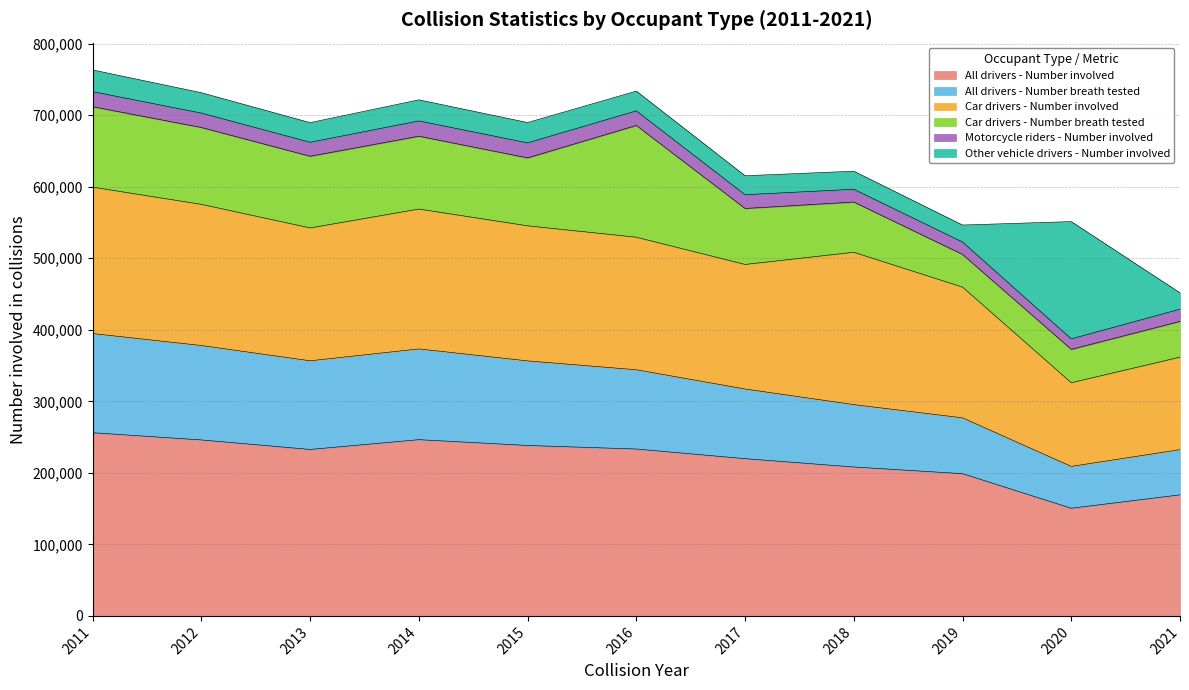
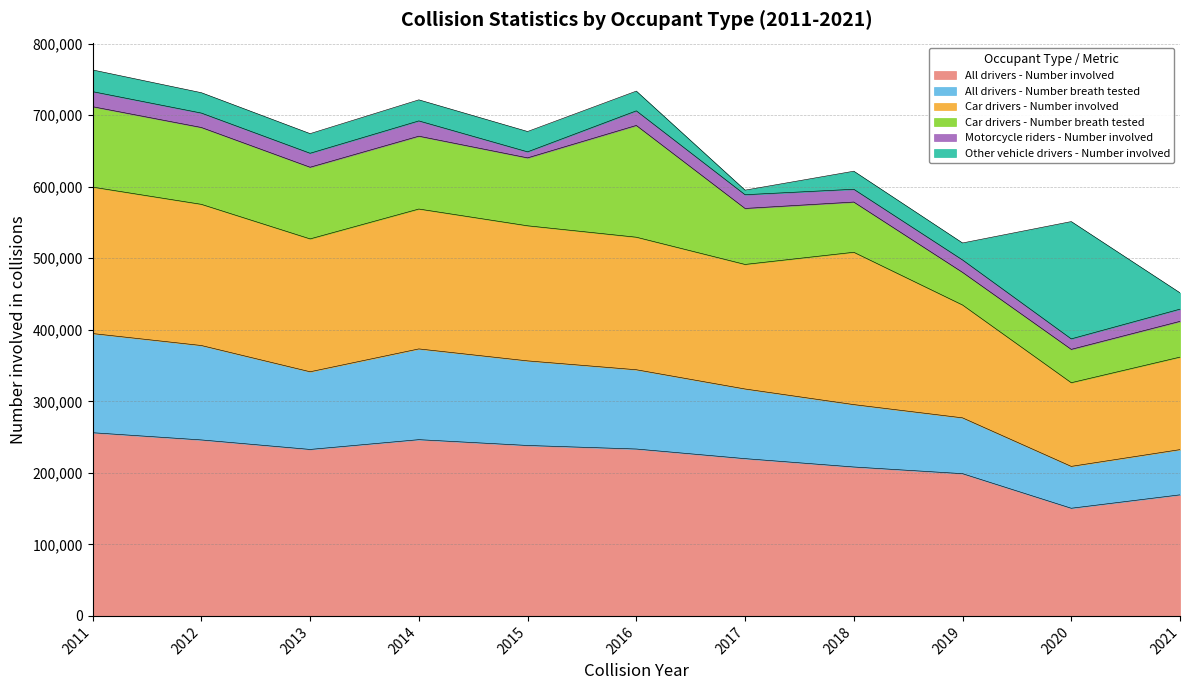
  {
    "All drivers - Number involved": {
      "2011": "260,000",
      "2012": "250,000",
      "2013": "230,000",
      "2014": "250,000",
      "2015": "240,000",
      "2016": "230,000",
      "2017": "220,000",
      "2018": "210,000",
      "2019": "200,000",
      "2020": "150,000",
      "2021": "170,000"
    },
    "All drivers - Number breath tested": {
      "2011": "140,000",
      "2012": "130,000",
-     "2013": "120,000",
+     "2013": "110,000",
      "2014": "130,000",
      "2015": "120,000",
      "2016": "110,000",
      "2017": "100,000",
      "2018": "90,000",
      "2019": "80,000",
      "2020": "60,000",
      "2021": "60,000"
    },
    "Car drivers - Number involved": {
      "2011": "200,000",
      "2012": "200,000",
      "2013": "190,000",
      "2014": "200,000",
      "2015": "190,000",
      "2016": "190,000",
      "2017": "170,000",
      "2018": "210,000",
-     "2019": "180,000",
+     "2019": "160,000",
      "2020": "120,000",
      "2021": "130,000"
    },
    "Car drivers - Number breath tested": {
      "2011": "110,000",
      "2012": "110,000",
      "2013": "100,000",
      "2014": "100,000",
      "2015": "90,000",
      "2016": "160,000",
      "2017": "80,000",
      "2018": "70,000",
      "2019": "50,000",
      "2020": "50,000",
      "2021": "50,000"
    },
    "Motorcycle riders - Number involved": {
      "2011": "20,000",
      "2012": "20,000",
      "2013": "20,000",
      "2014": "20,000",
-     "2015": "20,000",
+     "2015": "10,000",
      "2016": "20,000",
      "2017": "20,000",
      "2018": "20,000",
      "2019": "20,000",
      "2020": "10,000",
      "2021": "20,000"
    },
    "Other vehicle drivers - Number involved": {
      "2011": "30,000",
      "2012": "30,000",
      "2013": "30,000",
      "2014": "30,000",
      "2015": "30,000",
      "2016": "30,000",
-     "2017": "30,000",
+     "2017": "10,000",
      "2018": "30,000",
      "2019": "20,000",
      "2020": "160,000",
      "2021": "20,000"
    }
  }
